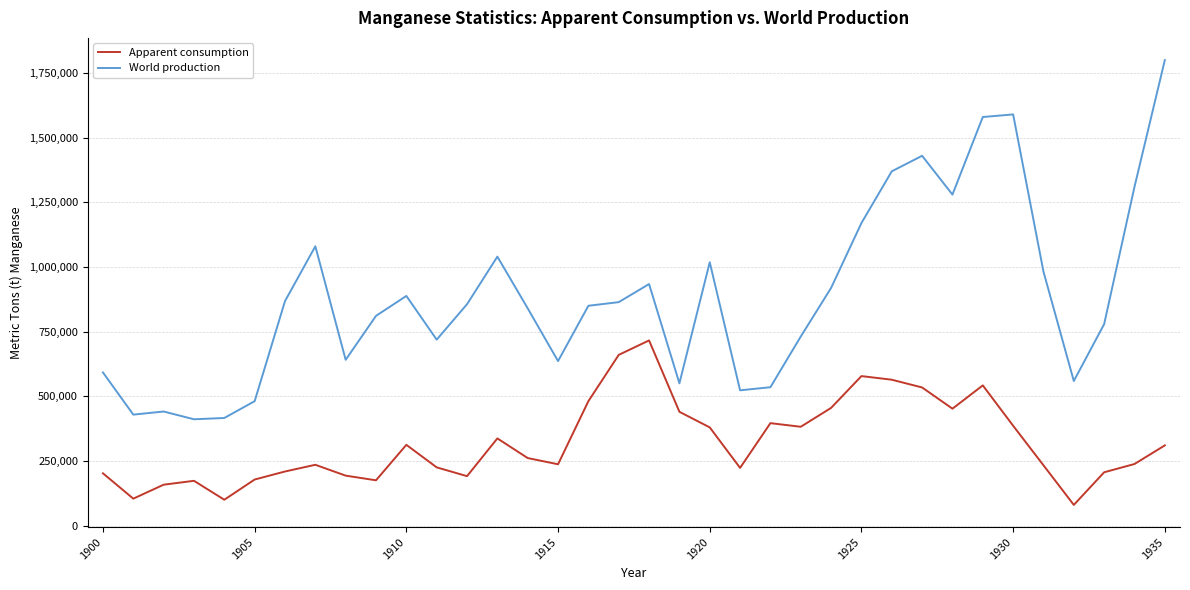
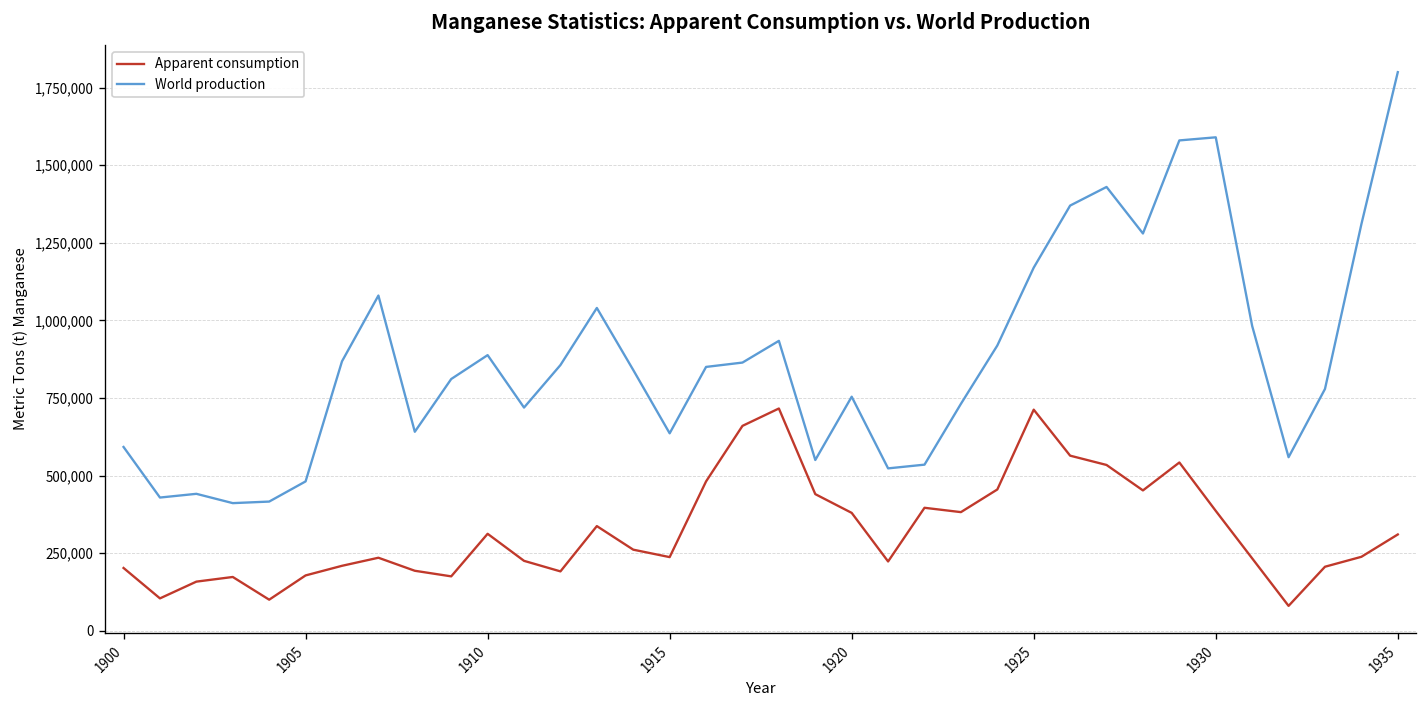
  {
    "Apparent consumption": {
      "1900": "200,000",
      "1905": "180,000",
      "1910": "310,000",
      "1915": "240,000",
      "1920": "380,000",
-     "1925": "580,000",
+     "1925": "710,000",
      "1930": "390,000",
      "1935": "310,000"
    },
    "World production": {
      "1900": "590,000",
      "1905": "480,000",
      "1910": "890,000",
      "1915": "640,000",
-     "1920": "1,020,000",
+     "1920": "750,000",
      "1925": "1,170,000",
      "1930": "1,590,000",
      "1935": "1,800,000"
    }
  }
